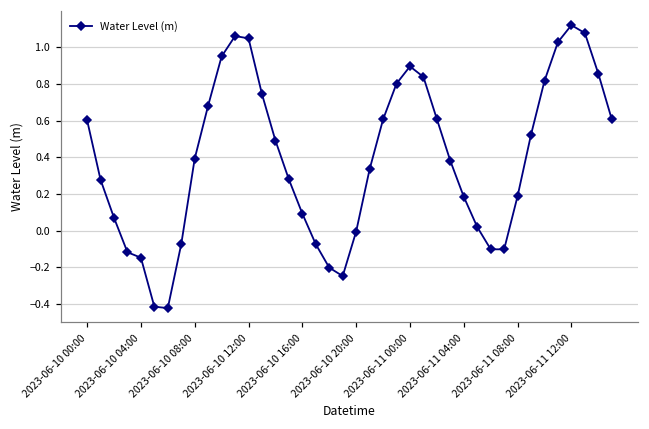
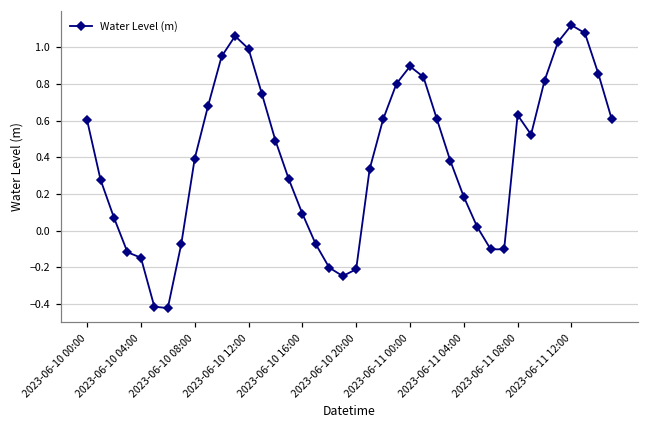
  {
    "2023-06-10 00:00": 0.60,
    "2023-06-10 04:00": -0.15,
    "2023-06-10 08:00": 0.39,
-   "2023-06-10 12:00": 1.05,
+   "2023-06-10 12:00": 0.99,
    "2023-06-10 16:00": 0.09,
-   "2023-06-10 20:00": 0.00,
+   "2023-06-10 20:00": -0.21,
    "2023-06-11 00:00": 0.90,
    "2023-06-11 04:00": 0.18,
-   "2023-06-11 08:00": 0.19,
+   "2023-06-11 08:00": 0.63,
    "2023-06-11 12:00": 1.12
  }
